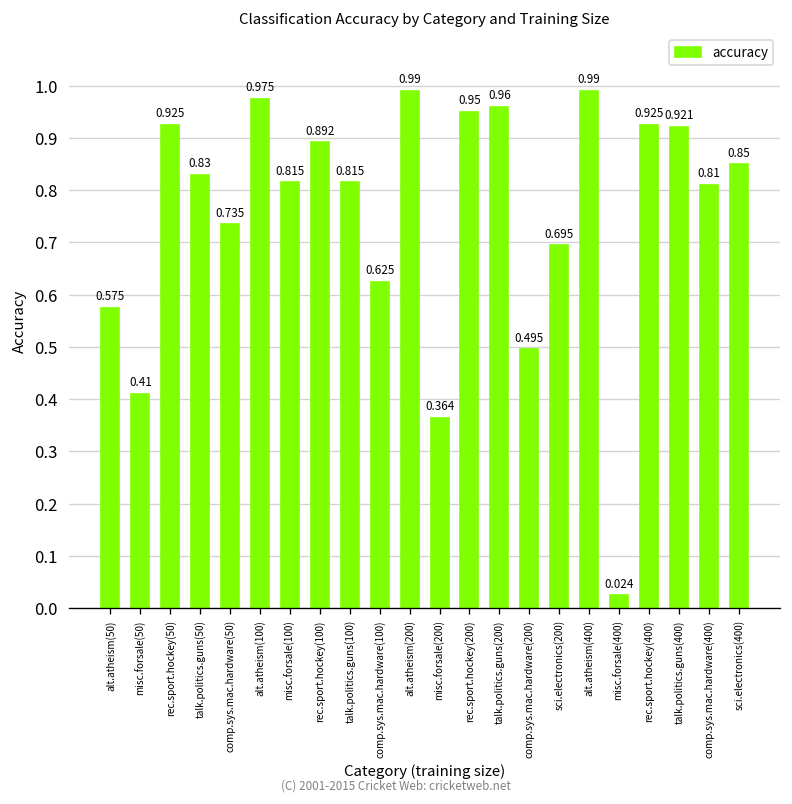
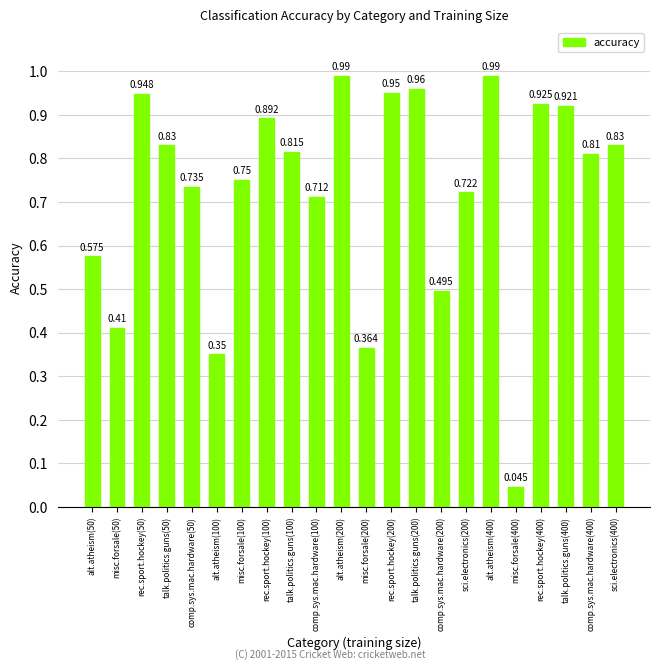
  {
    "alt.atheism(50)": 0.575,
    "misc.forsale(50)": 0.41,
-   "rec.sport.hockey(50)": 0.925,
+   "rec.sport.hockey(50)": 0.948,
    "talk.politics.guns(50)": 0.83,
    "comp.sys.mac.hardware(50)": 0.735,
-   "alt.atheism(100)": 0.975,
-   "misc.forsale(100)": 0.815,
+   "alt.atheism(100)": 0.35,
+   "misc.forsale(100)": 0.75,
    "rec.sport.hockey(100)": 0.892,
    "talk.politics.guns(100)": 0.815,
-   "comp.sys.mac.hardware(100)": 0.625,
+   "comp.sys.mac.hardware(100)": 0.712,
    "alt.atheism(200)": 0.99,
    "misc.forsale(200)": 0.364,
    "rec.sport.hockey(200)": 0.95,
    "talk.politics.guns(200)": 0.96,
    "comp.sys.mac.hardware(200)": 0.495,
-   "sci.electronics(200)": 0.695,
+   "sci.electronics(200)": 0.722,
    "alt.atheism(400)": 0.99,
-   "misc.forsale(400)": 0.024,
+   "misc.forsale(400)": 0.045,
    "rec.sport.hockey(400)": 0.925,
    "talk.politics.guns(400)": 0.921,
    "comp.sys.mac.hardware(400)": 0.81,
-   "sci.electronics(400)": 0.85
+   "sci.electronics(400)": 0.83
  }
